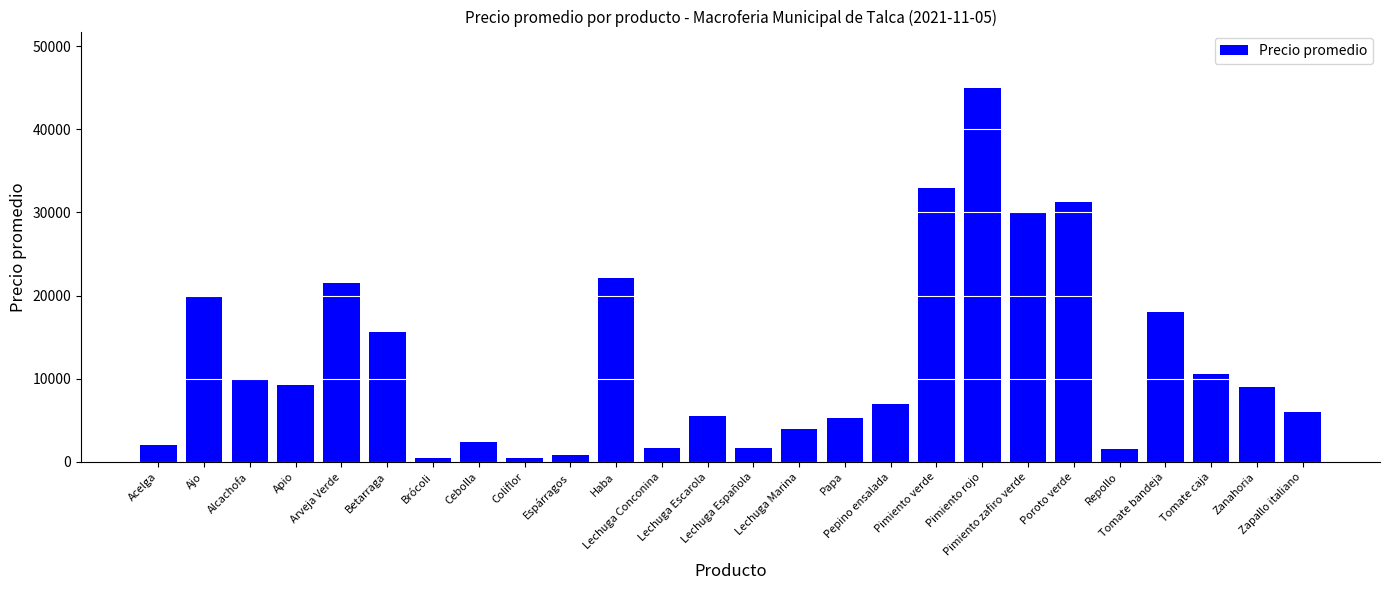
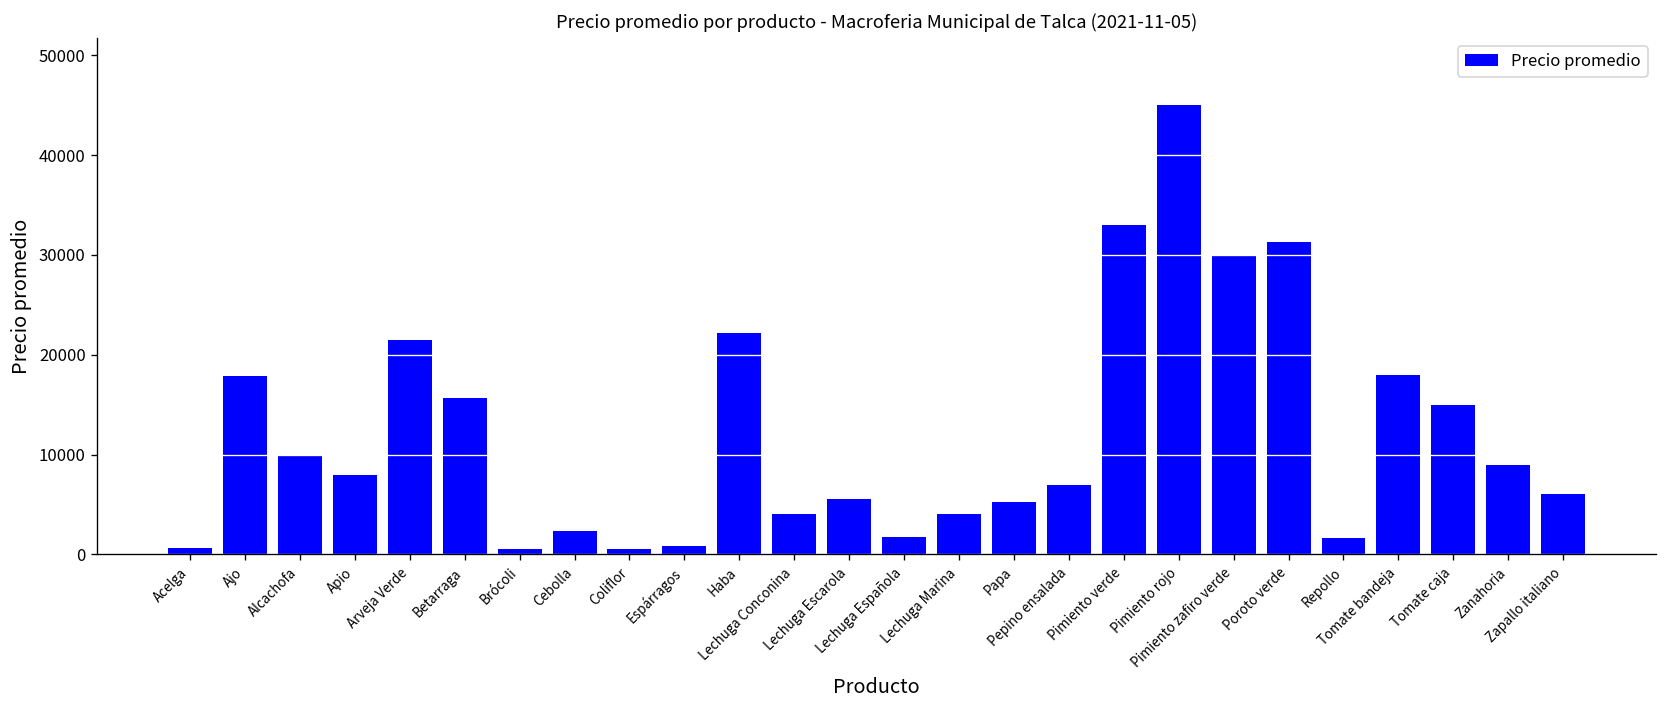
  {
-   "Acelga": 2000,
-   "Ajo": 20000,
+   "Acelga": 1000,
+   "Ajo": 18000,
    "Alcachofa": 10000,
-   "Apio": 9000,
+   "Apio": 8000,
    "Arveja Verde": 21000,
    "Betarraga": 16000,
    "Brócoli": 1000,
    "Cebolla": 2000,
    "Coliflor": 1000,
    "Espárragos": 1000,
    "Haba": 22000,
-   "Lechuga Conconina": 2000,
+   "Lechuga Conconina": 4000,
    "Lechuga Escarola": 6000,
    "Lechuga Española": 2000,
    "Lechuga Marina": 4000,
    "Papa": 5000,
    "Pepino ensalada": 7000,
    "Pimiento verde": 33000,
    "Pimiento rojo": 45000,
    "Pimiento zafiro verde": 30000,
    "Poroto verde": 31000,
    "Repollo": 2000,
    "Tomate bandeja": 18000,
-   "Tomate caja": 11000,
+   "Tomate caja": 15000,
    "Zanahoria": 9000,
    "Zapallo italiano": 6000
  }
